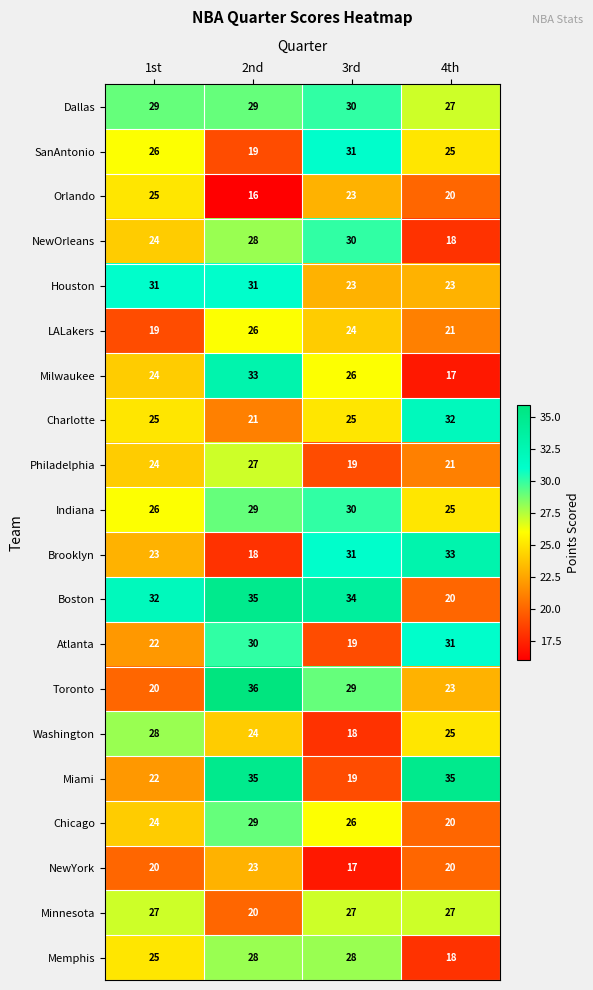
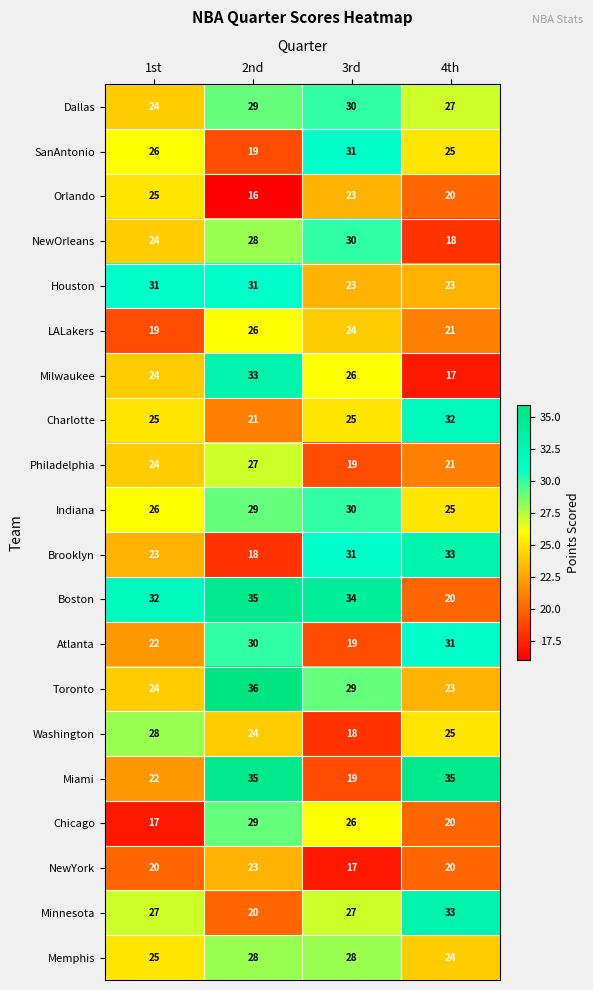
  {
    "Dallas": {
-     "1st": 29,
+     "1st": 24,
      "2nd": 29,
      "3rd": 30,
      "4th": 27
    },
    "SanAntonio": {
      "1st": 26,
      "2nd": 19,
      "3rd": 31,
      "4th": 25
    },
    "Orlando": {
      "1st": 25,
      "2nd": 16,
      "3rd": 23,
      "4th": 20
    },
    "NewOrleans": {
      "1st": 24,
      "2nd": 28,
      "3rd": 30,
      "4th": 18
    },
    "Houston": {
      "1st": 31,
      "2nd": 31,
      "3rd": 23,
      "4th": 23
    },
    "LALakers": {
      "1st": 19,
      "2nd": 26,
      "3rd": 24,
      "4th": 21
    },
    "Milwaukee": {
      "1st": 24,
      "2nd": 33,
      "3rd": 26,
      "4th": 17
    },
    "Charlotte": {
      "1st": 25,
      "2nd": 21,
      "3rd": 25,
      "4th": 32
    },
    "Philadelphia": {
      "1st": 24,
      "2nd": 27,
      "3rd": 19,
      "4th": 21
    },
    "Indiana": {
      "1st": 26,
      "2nd": 29,
      "3rd": 30,
      "4th": 25
    },
    "Brooklyn": {
      "1st": 23,
      "2nd": 18,
      "3rd": 31,
      "4th": 33
    },
    "Boston": {
      "1st": 32,
      "2nd": 35,
      "3rd": 34,
      "4th": 20
    },
    "Atlanta": {
      "1st": 22,
      "2nd": 30,
      "3rd": 19,
      "4th": 31
    },
    "Toronto": {
-     "1st": 20,
+     "1st": 24,
      "2nd": 36,
      "3rd": 29,
      "4th": 23
    },
    "Washington": {
      "1st": 28,
      "2nd": 24,
      "3rd": 18,
      "4th": 25
    },
    "Miami": {
      "1st": 22,
      "2nd": 35,
      "3rd": 19,
      "4th": 35
    },
    "Chicago": {
-     "1st": 24,
+     "1st": 17,
      "2nd": 29,
      "3rd": 26,
      "4th": 20
    },
    "NewYork": {
      "1st": 20,
      "2nd": 23,
      "3rd": 17,
      "4th": 20
    },
    "Minnesota": {
      "1st": 27,
      "2nd": 20,
      "3rd": 27,
-     "4th": 27
+     "4th": 33
    },
    "Memphis": {
      "1st": 25,
      "2nd": 28,
      "3rd": 28,
-     "4th": 18
+     "4th": 24
    }
  }
